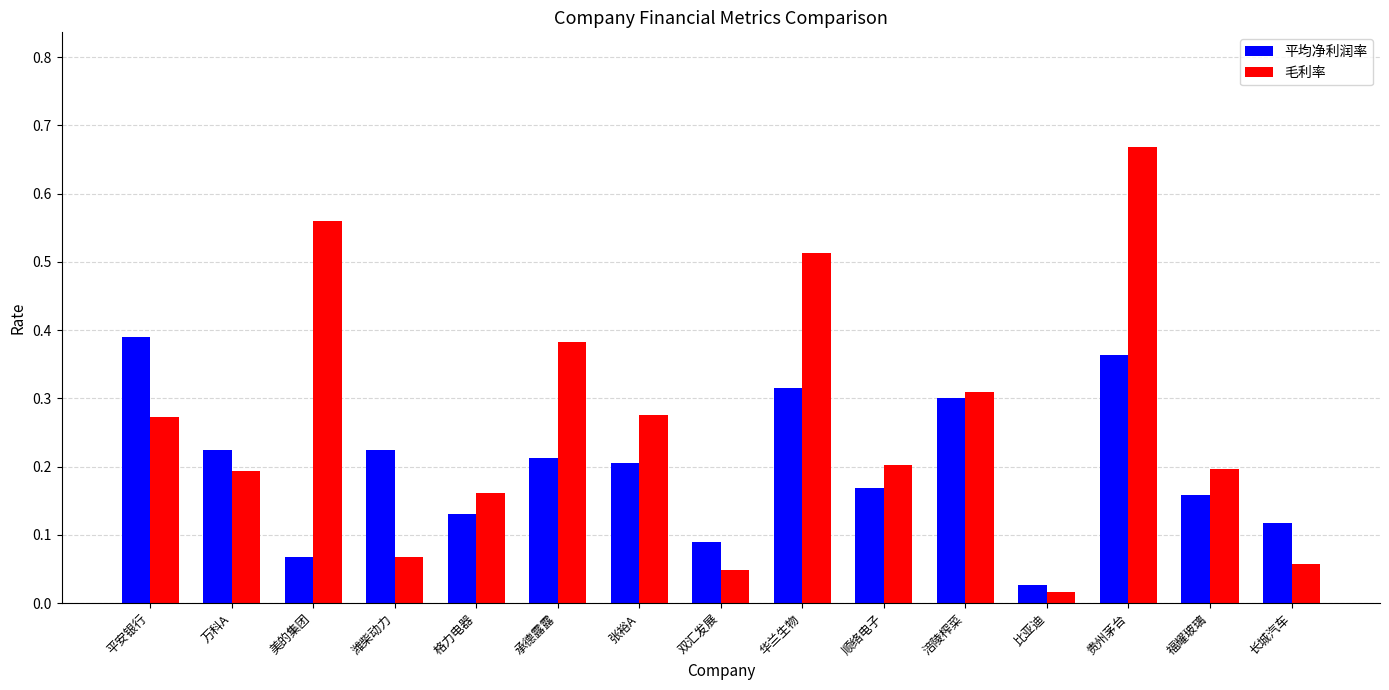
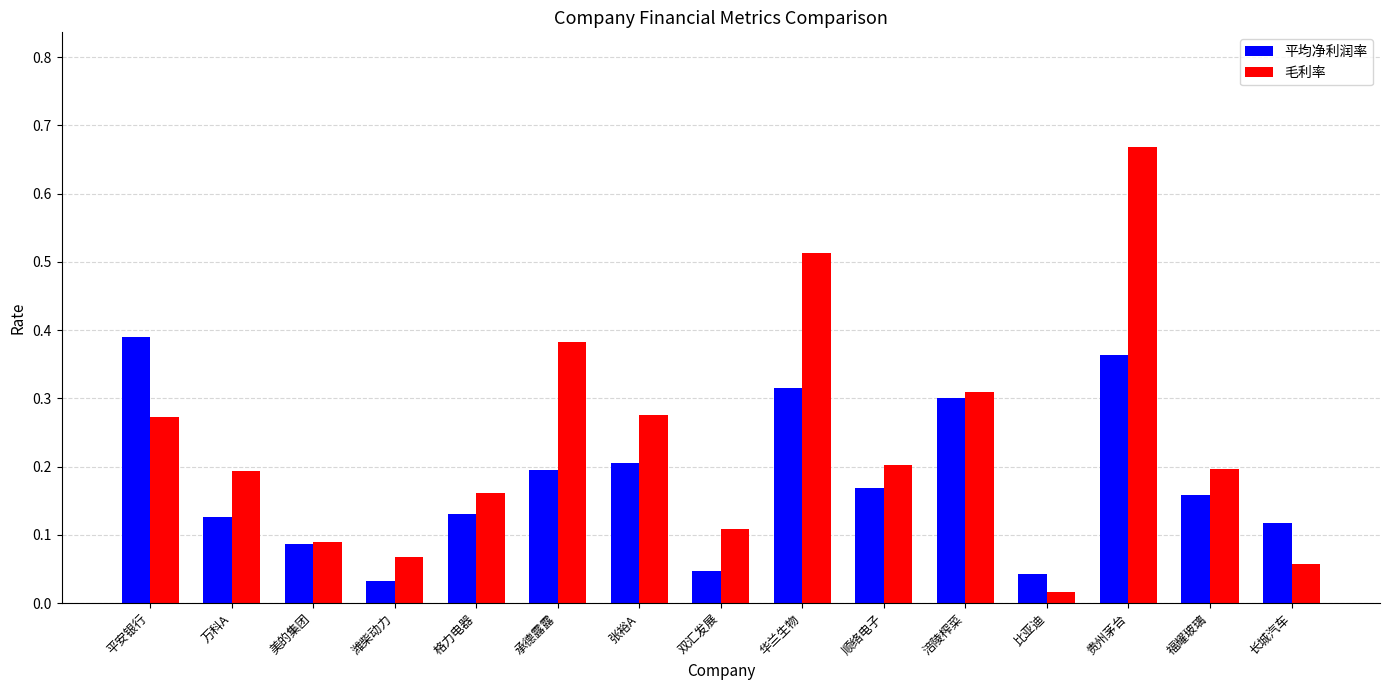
  {
    "平均净利润率": {
      "平安银行": 0.39,
-     "万科A": 0.22,
-     "美的集团": 0.07,
-     "潍柴动力": 0.22,
+     "万科A": 0.13,
+     "美的集团": 0.09,
+     "潍柴动力": 0.03,
      "格力电器": 0.13,
-     "承德露露": 0.21,
+     "承德露露": 0.20,
      "张裕A": 0.21,
-     "双汇发展": 0.09,
+     "双汇发展": 0.05,
      "华兰生物": 0.32,
      "顺络电子": 0.17,
      "涪陵榨菜": 0.30,
-     "比亚迪": 0.03,
+     "比亚迪": 0.04,
      "贵州茅台": 0.36,
      "福耀玻璃": 0.16,
      "长城汽车": 0.12
    },
    "毛利率": {
      "平安银行": 0.27,
      "万科A": 0.19,
-     "美的集团": 0.56,
+     "美的集团": 0.09,
      "潍柴动力": 0.07,
      "格力电器": 0.16,
      "承德露露": 0.38,
      "张裕A": 0.28,
-     "双汇发展": 0.05,
+     "双汇发展": 0.11,
      "华兰生物": 0.51,
      "顺络电子": 0.20,
      "涪陵榨菜": 0.31,
      "比亚迪": 0.02,
      "贵州茅台": 0.67,
      "福耀玻璃": 0.20,
      "长城汽车": 0.06
    }
  }
